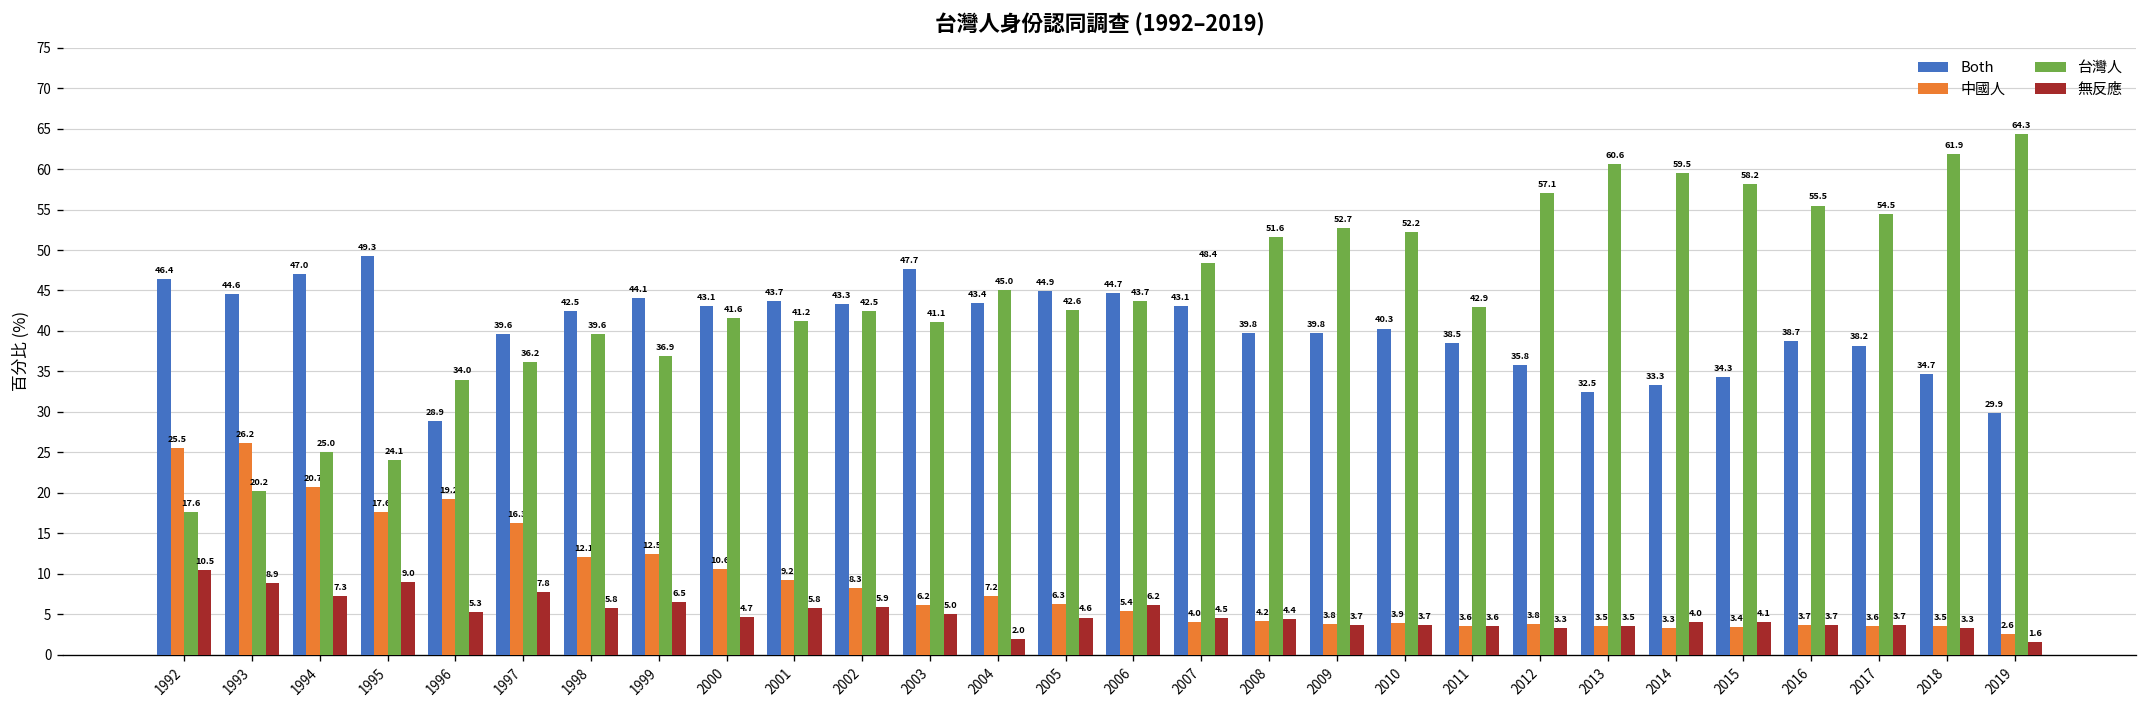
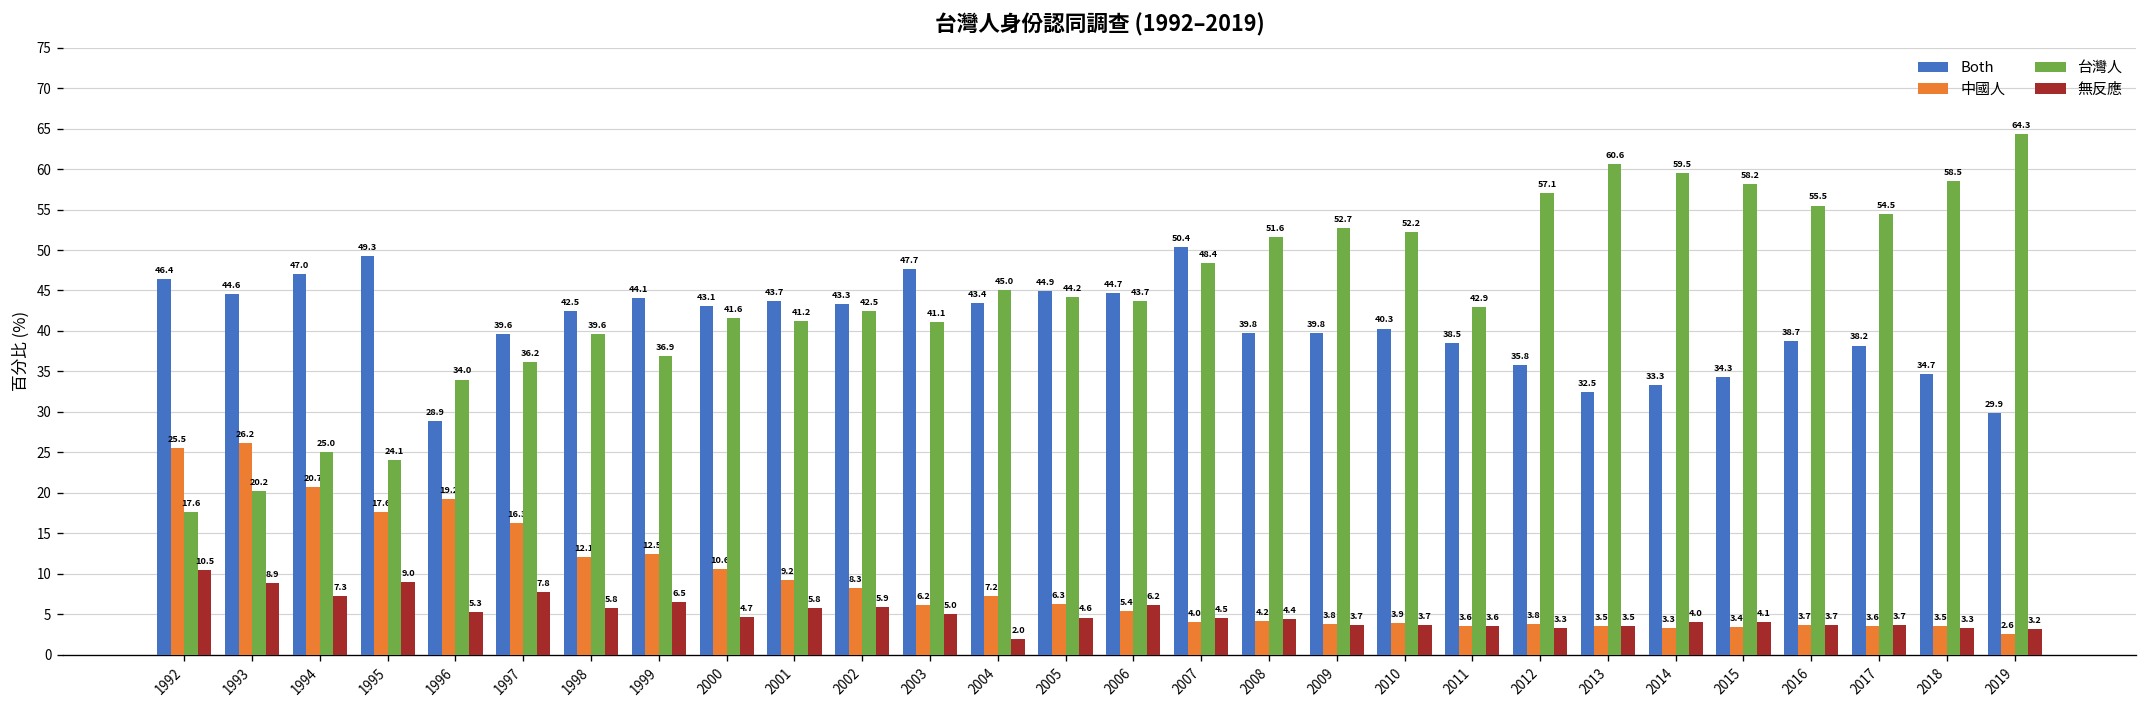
  {
    "Both": {
      "1992": 46.4,
      "1993": 44.6,
      "1994": 47.0,
      "1995": 49.3,
      "1996": 28.9,
      "1997": 39.6,
      "1998": 42.5,
      "1999": 44.1,
      "2000": 43.1,
      "2001": 43.7,
      "2002": 43.3,
      "2003": 47.7,
      "2004": 43.4,
      "2005": 44.9,
      "2006": 44.7,
-     "2007": 43.1,
+     "2007": 50.4,
      "2008": 39.8,
      "2009": 39.8,
      "2010": 40.3,
      "2011": 38.5,
      "2012": 35.8,
      "2013": 32.5,
      "2014": 33.3,
      "2015": 34.3,
      "2016": 38.7,
      "2017": 38.2,
      "2018": 34.7,
      "2019": 29.9
    },
    "中國人": {
      "1992": 25.5,
      "1993": 26.2,
      "1994": 20.7,
      "1995": 17.6,
      "1996": 19.2,
      "1997": 16.3,
      "1998": 12.1,
      "1999": 12.5,
      "2000": 10.6,
      "2001": 9.2,
      "2002": 8.3,
      "2003": 6.2,
      "2004": 7.2,
      "2005": 6.3,
      "2006": 5.4,
      "2007": 4.0,
      "2008": 4.2,
      "2009": 3.8,
      "2010": 3.9,
      "2011": 3.6,
      "2012": 3.8,
      "2013": 3.5,
      "2014": 3.3,
      "2015": 3.4,
      "2016": 3.7,
      "2017": 3.6,
      "2018": 3.5,
      "2019": 2.6
    },
    "台灣人": {
      "1992": 17.6,
      "1993": 20.2,
      "1994": 25.0,
      "1995": 24.1,
      "1996": 34.0,
      "1997": 36.2,
      "1998": 39.6,
      "1999": 36.9,
      "2000": 41.6,
      "2001": 41.2,
      "2002": 42.5,
      "2003": 41.1,
      "2004": 45.0,
-     "2005": 42.6,
+     "2005": 44.2,
      "2006": 43.7,
      "2007": 48.4,
      "2008": 51.6,
      "2009": 52.7,
      "2010": 52.2,
      "2011": 42.9,
      "2012": 57.1,
      "2013": 60.6,
      "2014": 59.5,
      "2015": 58.2,
      "2016": 55.5,
      "2017": 54.5,
-     "2018": 61.9,
+     "2018": 58.5,
      "2019": 64.3
    },
    "無反應": {
      "1992": 10.5,
      "1993": 8.9,
      "1994": 7.3,
      "1995": 9.0,
      "1996": 5.3,
      "1997": 7.8,
      "1998": 5.8,
      "1999": 6.5,
      "2000": 4.7,
      "2001": 5.8,
      "2002": 5.9,
      "2003": 5.0,
      "2004": 2.0,
      "2005": 4.6,
      "2006": 6.2,
      "2007": 4.5,
      "2008": 4.4,
      "2009": 3.7,
      "2010": 3.7,
      "2011": 3.6,
      "2012": 3.3,
      "2013": 3.5,
      "2014": 4.0,
      "2015": 4.1,
      "2016": 3.7,
      "2017": 3.7,
      "2018": 3.3,
-     "2019": 1.6
+     "2019": 3.2
    }
  }
